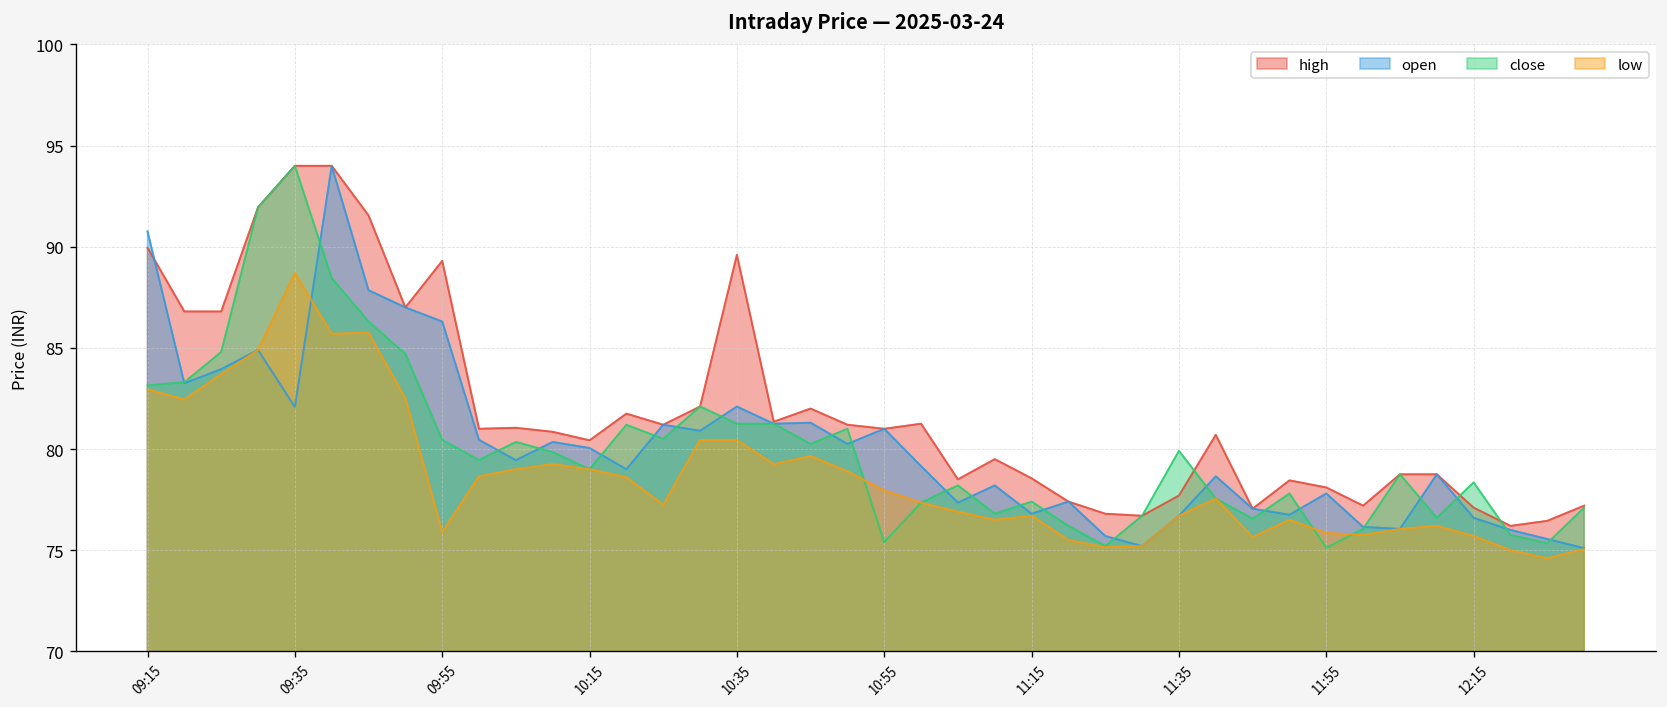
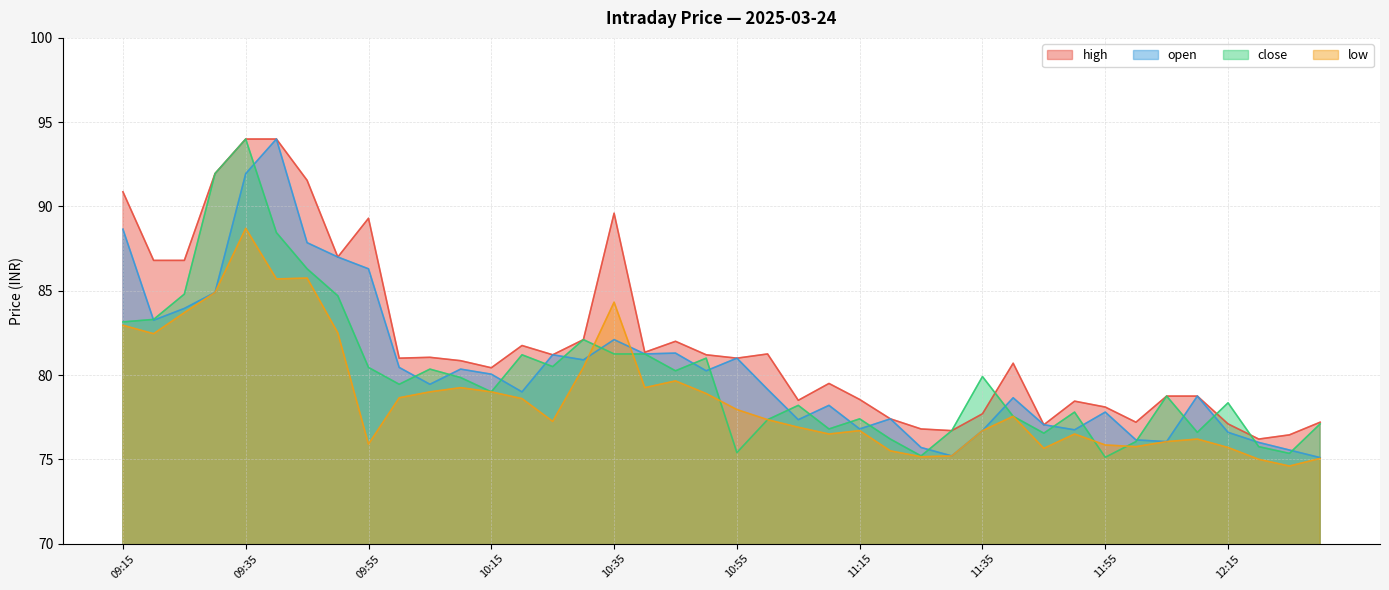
  {
    "high": {
-     "09:15": 90.0,
+     "09:15": 90.9,
      "09:55": 89.3,
      "10:15": 80.4,
      "10:35": 89.6,
      "11:15": 78.6,
      "11:35": 77.7,
      "11:55": 78.1,
      "12:15": 77.1
    },
    "open": {
-     "09:15": 90.8,
-     "09:35": 82.1,
+     "09:15": 88.7,
+     "09:35": 92.0,
      "09:55": 86.3,
      "10:15": 80.1,
      "10:35": 82.1,
      "11:55": 77.8,
      "12:15": 76.6
    },
    "close": {
      "09:15": 83.2,
      "09:55": 80.5,
      "10:35": 81.3,
      "10:55": 75.4,
      "11:15": 77.4,
      "11:35": 79.9,
      "11:55": 75.1,
      "12:15": 78.4
    },
    "low": {
      "09:15": 83.0,
      "09:35": 88.7,
      "09:55": 75.9,
-     "10:35": 80.5,
+     "10:35": 84.3,
      "10:55": 78.0,
      "11:55": 75.9,
      "12:15": 75.7
    }
  }
